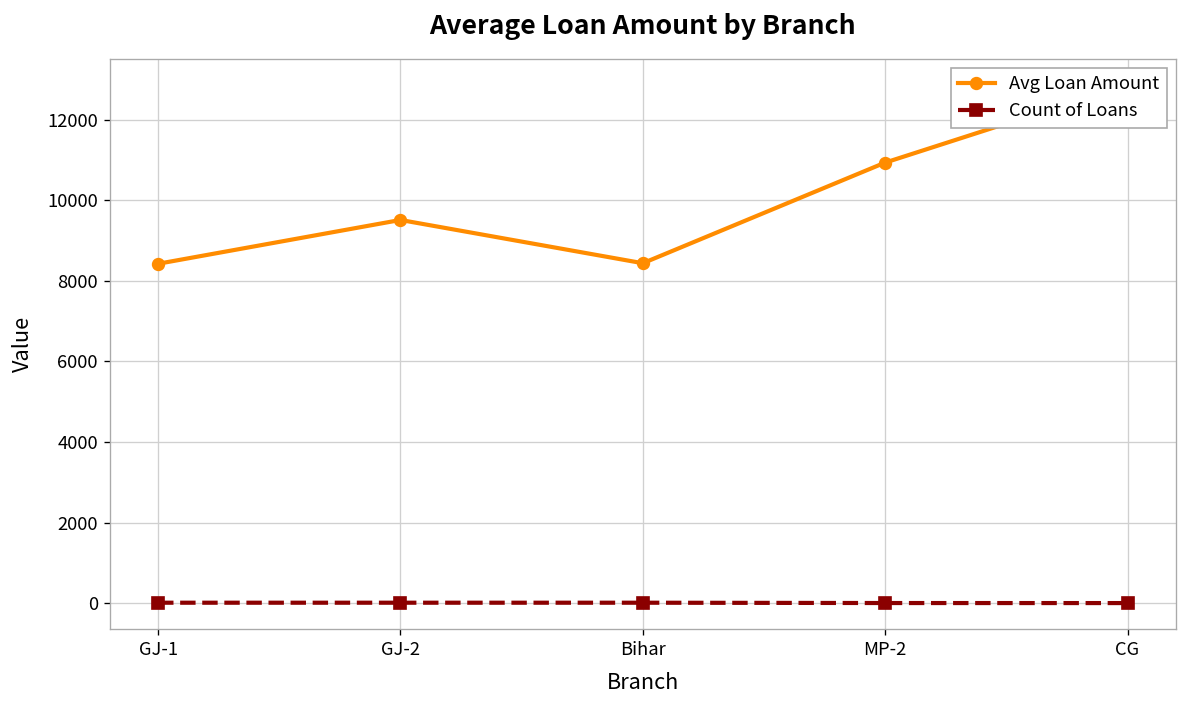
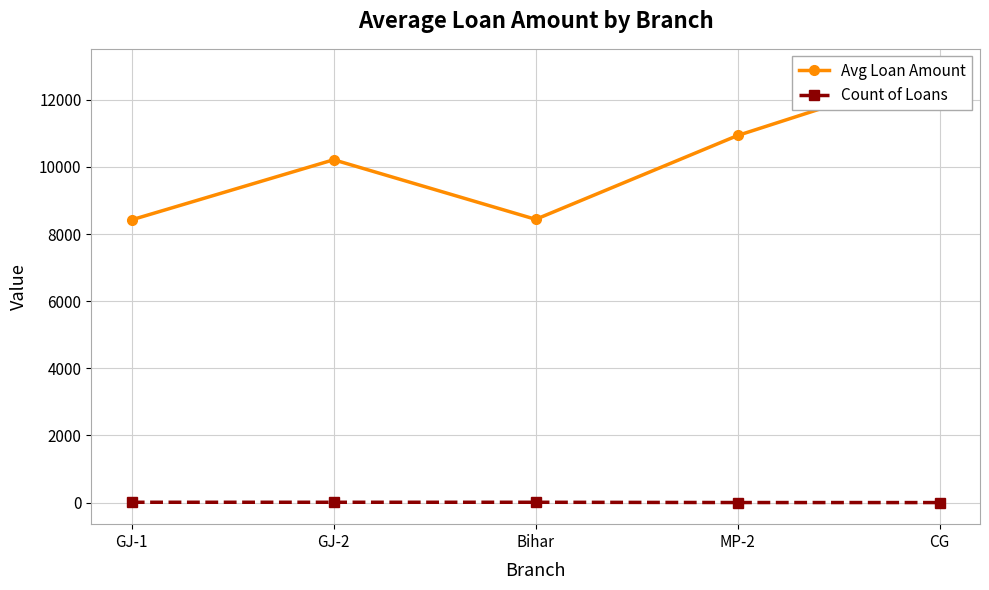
  {
    "Avg Loan Amount": {
      "GJ-1": 8400,
-     "GJ-2": 9500,
+     "GJ-2": 10200,
      "Bihar": 8400,
      "MP-2": 10900
    },
    "Count of Loans": {
      "GJ-1": 0,
      "GJ-2": 0,
      "Bihar": 0,
      "MP-2": 0,
      "CG": 0
    }
  }
